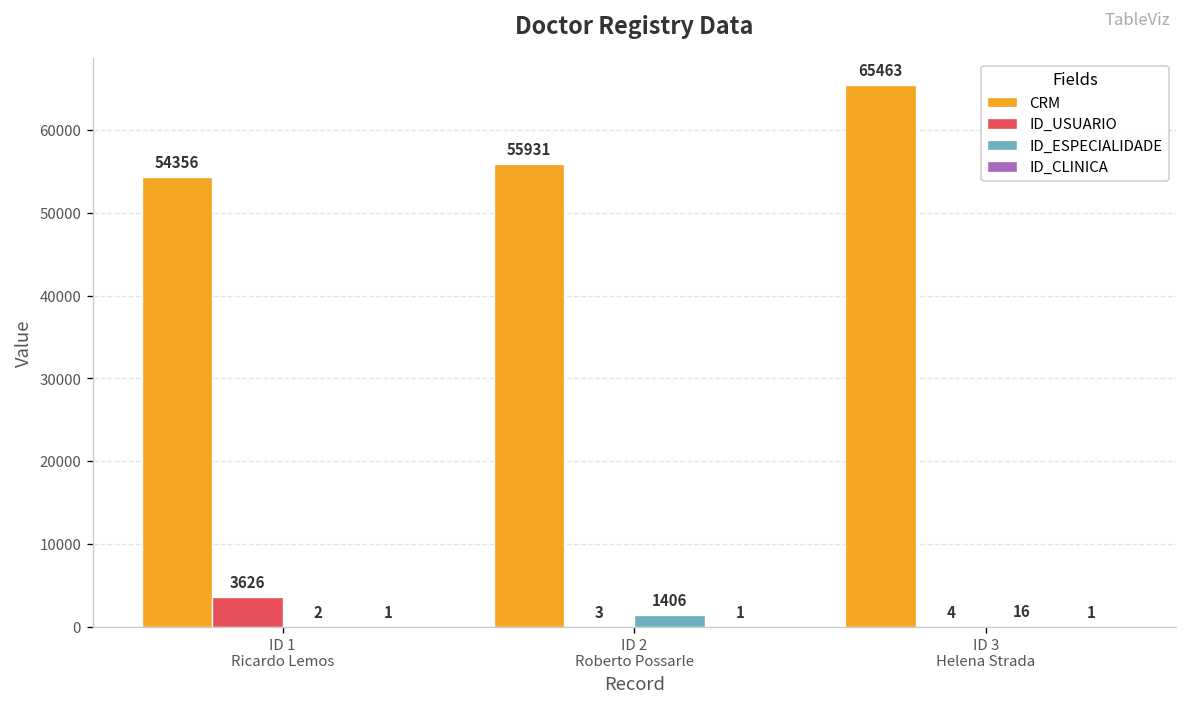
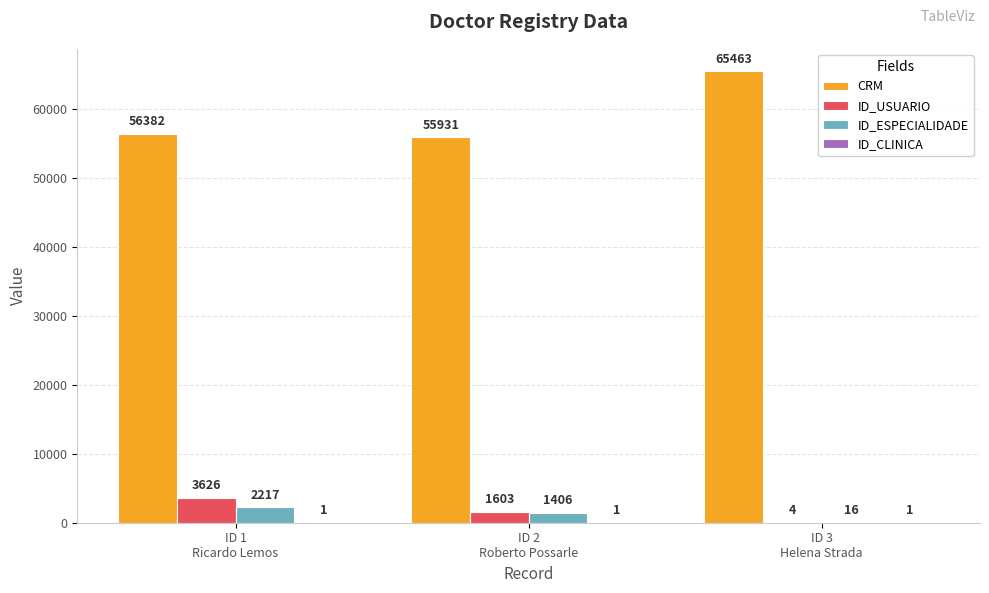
  {
    "CRM": {
-     "ID 1 Ricardo Lemos": 54356,
+     "ID 1 Ricardo Lemos": 56382,
      "ID 2 Roberto Possarle": 55931,
      "ID 3 Helena Strada": 65463
    },
    "ID_USUARIO": {
      "ID 1 Ricardo Lemos": 3626,
-     "ID 2 Roberto Possarle": 3,
+     "ID 2 Roberto Possarle": 1603,
      "ID 3 Helena Strada": 4
    },
    "ID_ESPECIALIDADE": {
-     "ID 1 Ricardo Lemos": 2,
+     "ID 1 Ricardo Lemos": 2217,
      "ID 2 Roberto Possarle": 1406,
      "ID 3 Helena Strada": 16
    },
    "ID_CLINICA": {
      "ID 1 Ricardo Lemos": 1,
      "ID 2 Roberto Possarle": 1,
      "ID 3 Helena Strada": 1
    }
  }
